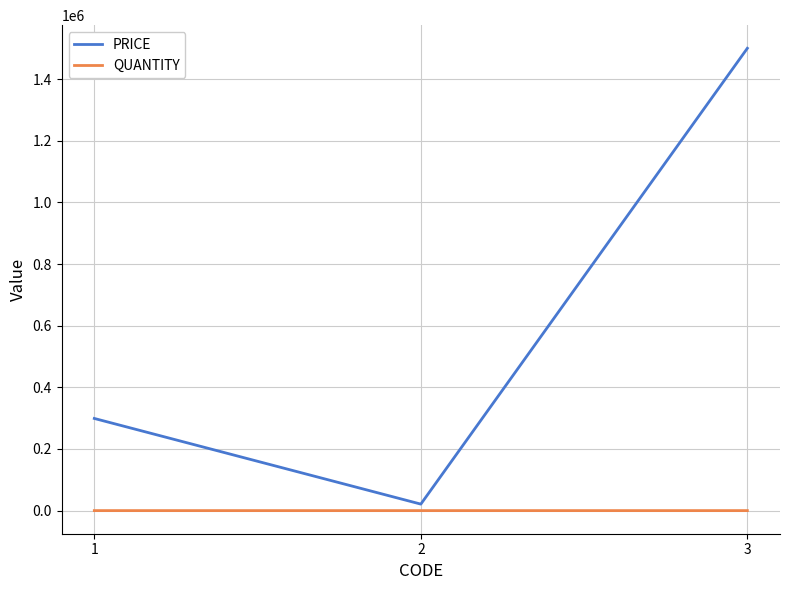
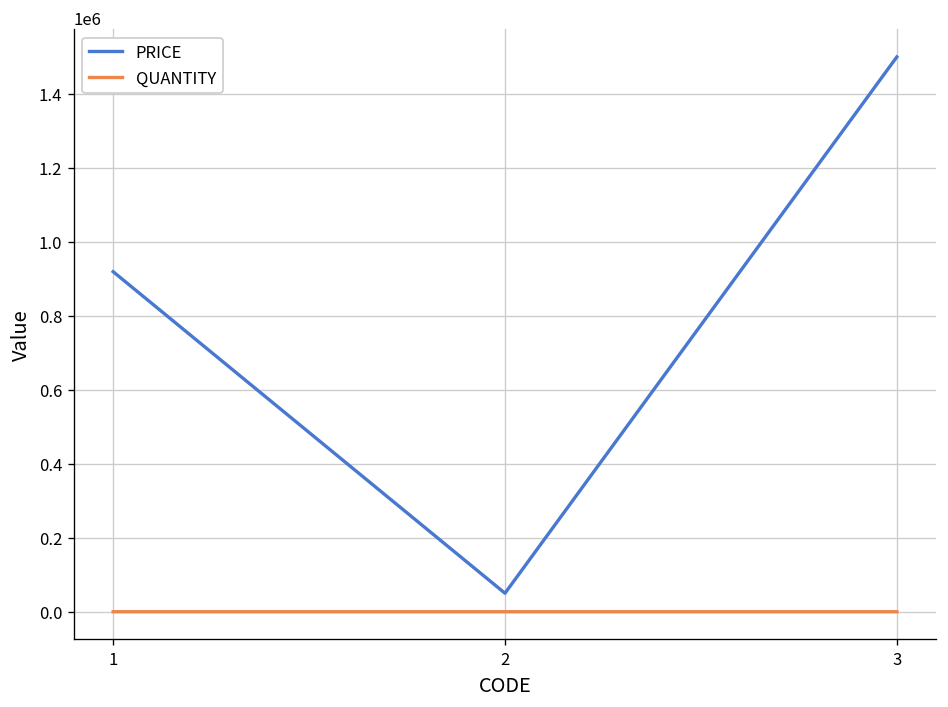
  {
    "PRICE": {
-     "1": 300000,
-     "2": 20000,
+     "1": 920000,
+     "2": 50000,
      "3": 1500000
    },
    "QUANTITY": {
      "1": 0,
      "2": 0,
      "3": 0
    }
  }
